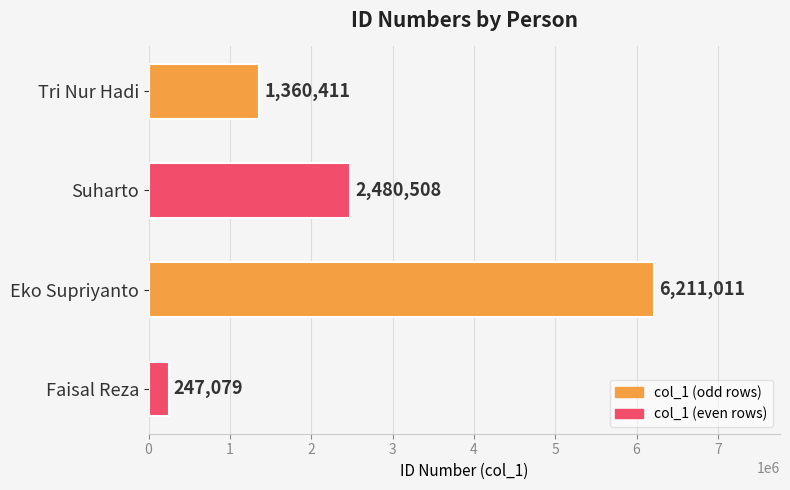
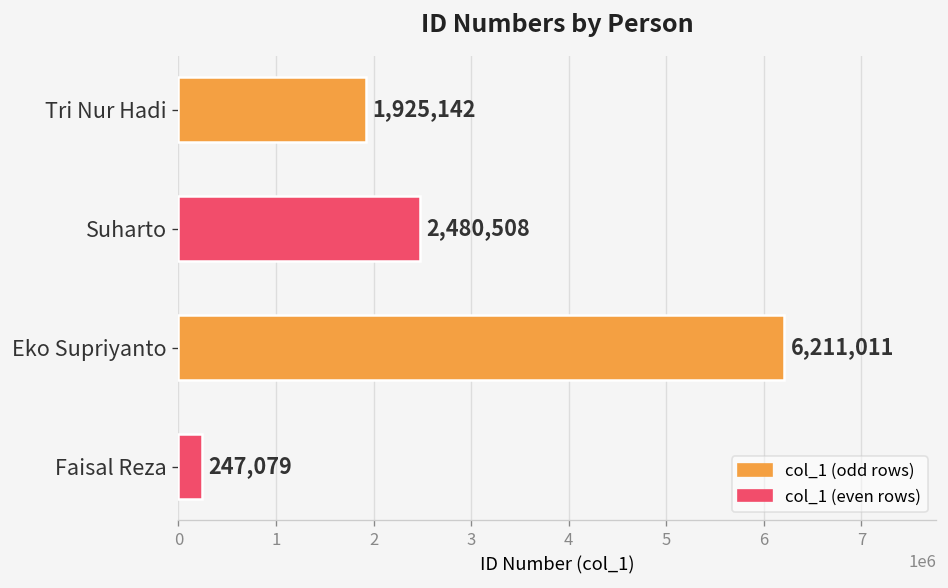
  {
-   "Tri Nur Hadi": "1,360,411",
+   "Tri Nur Hadi": "1,925,142",
    "Suharto": "2,480,508",
    "Eko Supriyanto": "6,211,011",
    "Faisal Reza": "247,079"
  }
